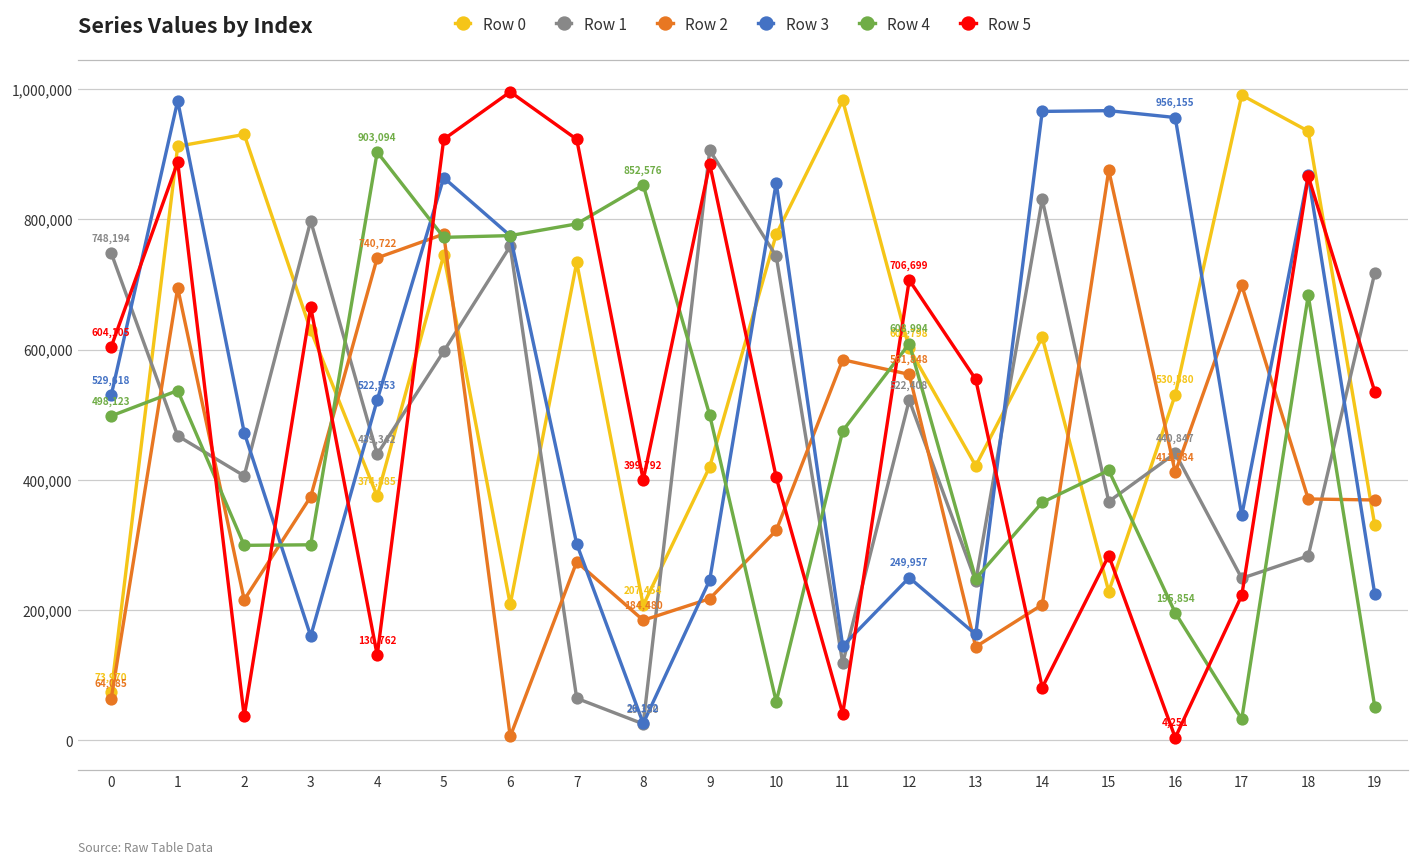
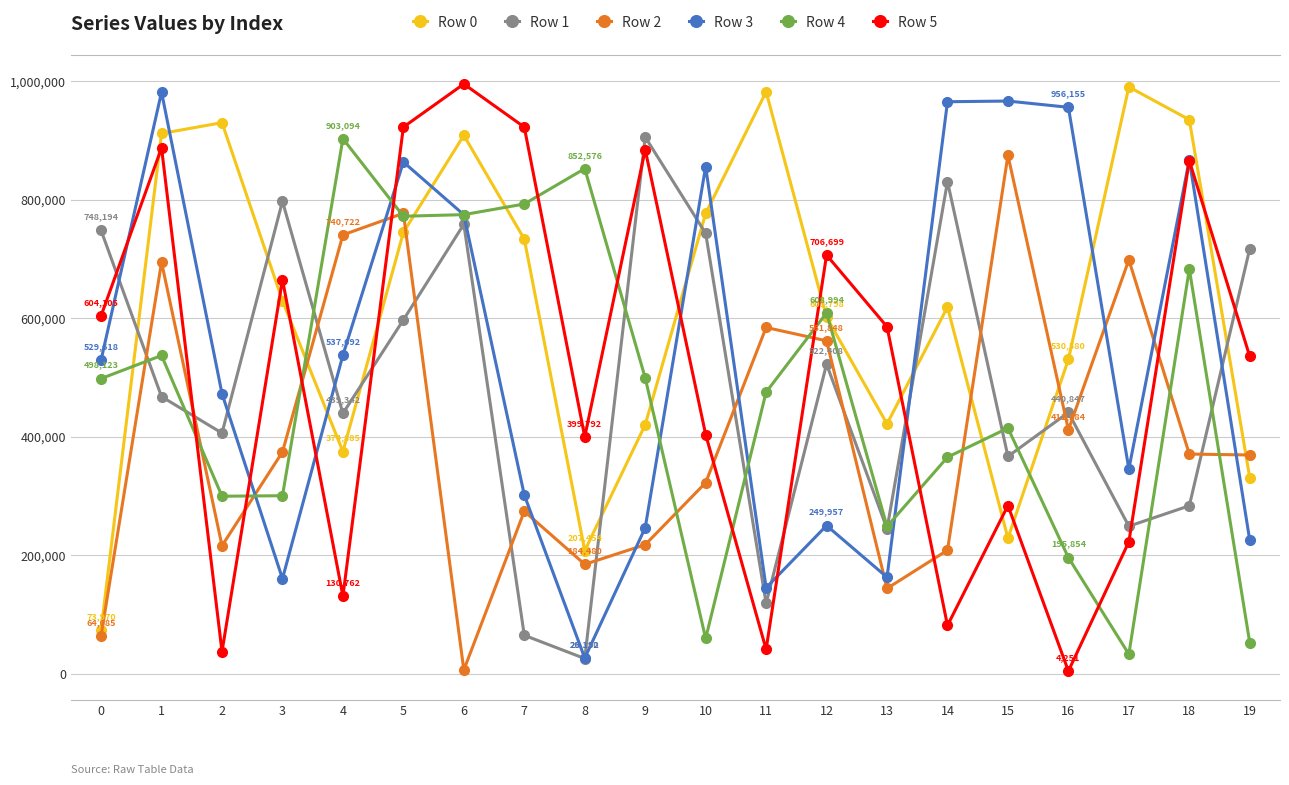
  {
    "Row 0": {
      "1": "910,000",
      "2": "930,000",
      "3": "630,000",
      "5": "740,000",
-     "6": "210,000",
+     "6": "910,000",
      "7": "730,000",
      "9": "420,000",
      "10": "780,000",
      "11": "980,000",
      "13": "420,000",
      "14": "620,000",
      "15": "230,000",
      "17": "990,000",
      "18": "940,000",
      "19": "330,000"
    },
    "Row 1": {
      "0": "748,194",
      "4": "439,342",
      "12": "522,408",
      "16": "440,847"
    },
    "Row 2": {
      "4": "740,722",
      "12": "561,848"
    },
    "Row 3": {
      "0": "529,618",
-     "4": "522,553",
+     "4": "537,692",
      "12": "249,957",
      "16": "956,155"
    },
    "Row 4": {
      "4": "903,094",
      "8": "852,576",
      "16": "195,854"
    },
    "Row 5": {
      "1": "890,000",
      "2": "40,000",
      "3": "670,000",
      "5": "920,000",
      "6": "1,000,000",
      "7": "920,000",
      "9": "880,000",
      "10": "400,000",
      "11": "40,000",
-     "13": "550,000",
+     "13": "590,000",
      "14": "80,000",
      "15": "280,000",
      "17": "220,000",
      "19": "540,000"
    }
  }
